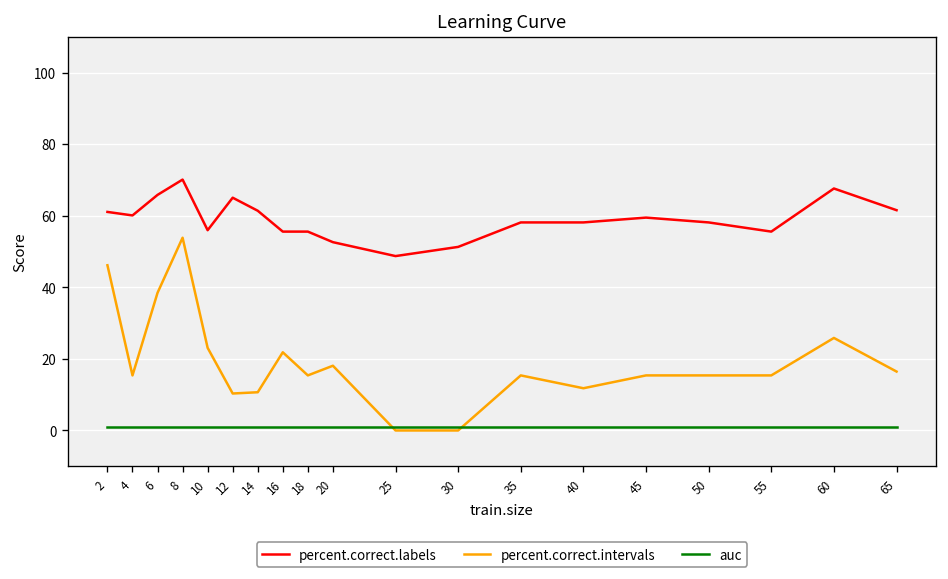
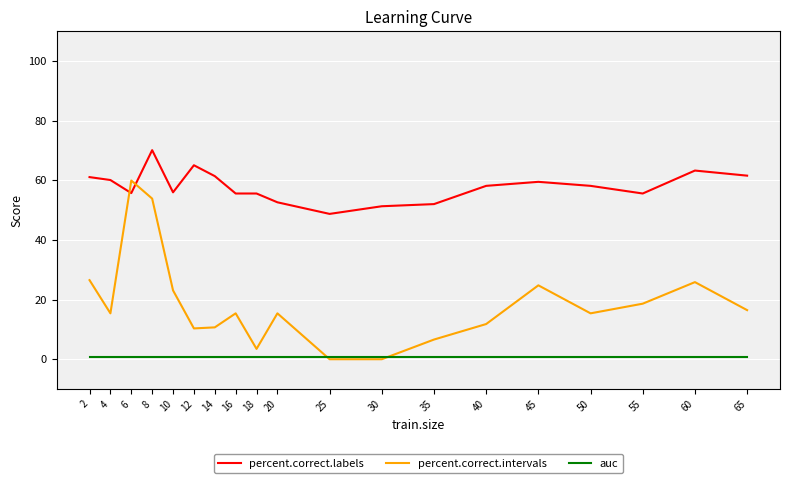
  {
    "percent.correct.labels": {
      "2": 61,
      "4": 60,
-     "6": 66,
+     "6": 56,
      "8": 70,
      "10": 56,
      "12": 65,
      "14": 61,
      "16": 56,
      "18": 56,
      "20": 53,
      "25": 49,
      "30": 51,
-     "35": 58,
+     "35": 52,
      "40": 58,
      "45": 59,
      "50": 58,
      "55": 56,
-     "60": 68,
+     "60": 63,
      "65": 62
    },
    "percent.correct.intervals": {
-     "2": 46,
+     "2": 27,
      "4": 15,
-     "6": 38,
+     "6": 60,
      "8": 54,
      "10": 23,
      "12": 10,
      "14": 11,
-     "16": 22,
-     "18": 15,
-     "20": 18,
+     "16": 15,
+     "18": 3,
+     "20": 15,
      "25": 0,
      "30": 0,
-     "35": 15,
+     "35": 7,
      "40": 12,
-     "45": 15,
+     "45": 25,
      "50": 15,
-     "55": 15,
+     "55": 19,
      "60": 26,
      "65": 16
    },
    "auc": {
      "2": 1,
      "4": 1,
      "6": 1,
      "8": 1,
      "10": 1,
      "12": 1,
      "14": 1,
      "16": 1,
      "18": 1,
      "20": 1,
      "25": 1,
      "30": 1,
      "35": 1,
      "40": 1,
      "45": 1,
      "50": 1,
      "55": 1,
      "60": 1,
      "65": 1
    }
  }
